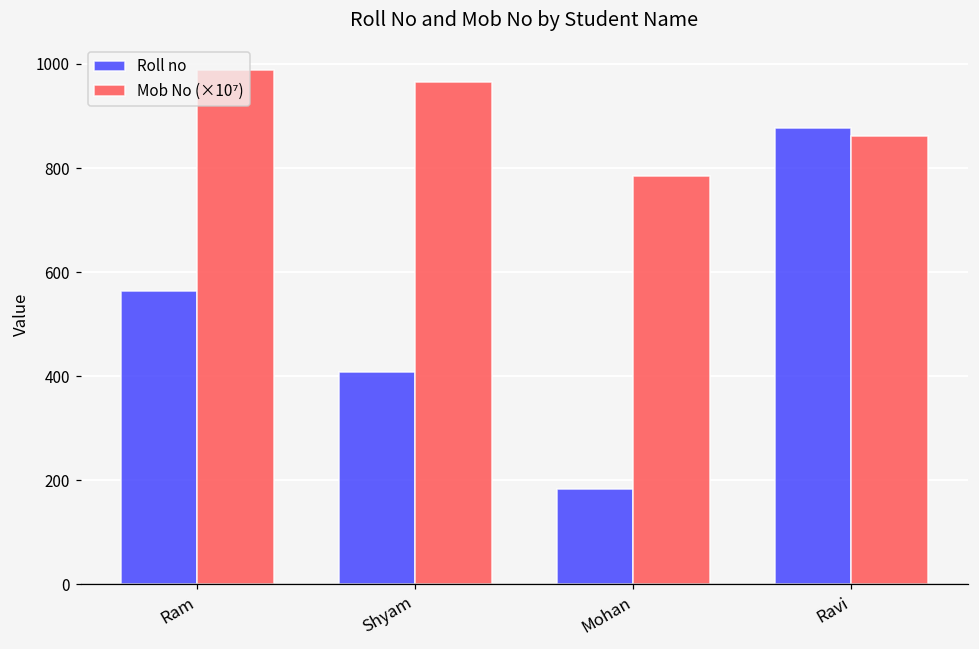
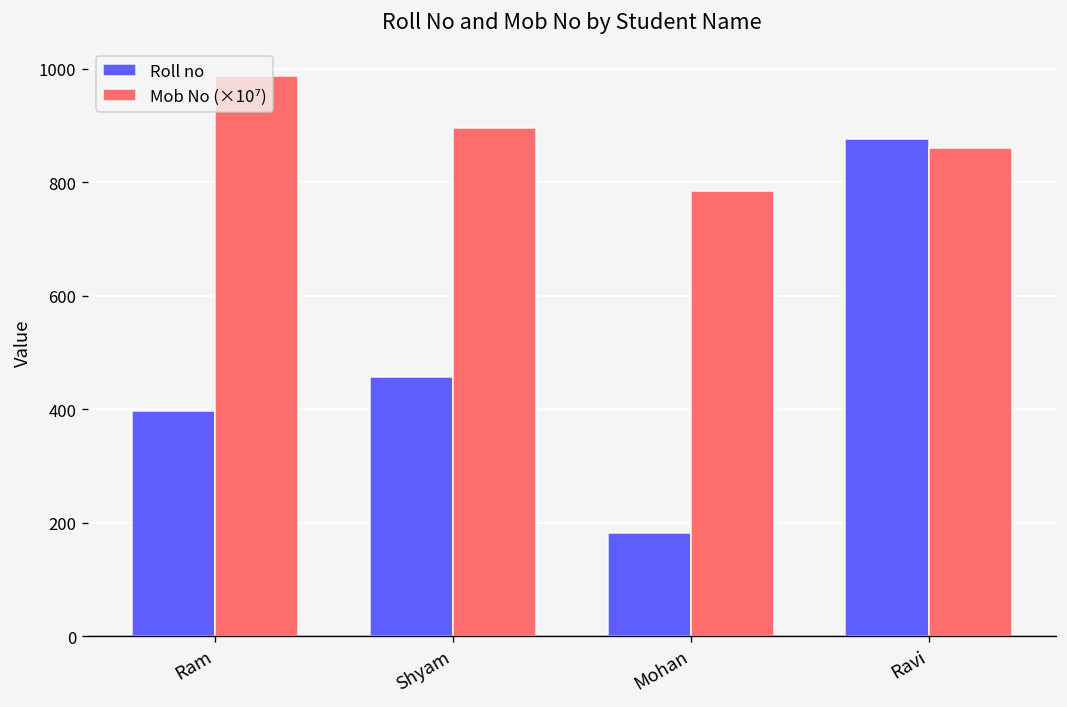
  {
    "Roll no": {
-     "Ram": 560,
-     "Shyam": 410,
+     "Ram": 400,
+     "Shyam": 460,
      "Mohan": 180,
      "Ravi": 880
    },
    "Mob No (×10⁷)": {
-     "Shyam": 970,
+     "Shyam": 900,
      "Mohan": 780,
      "Ravi": 860
    }
  }
